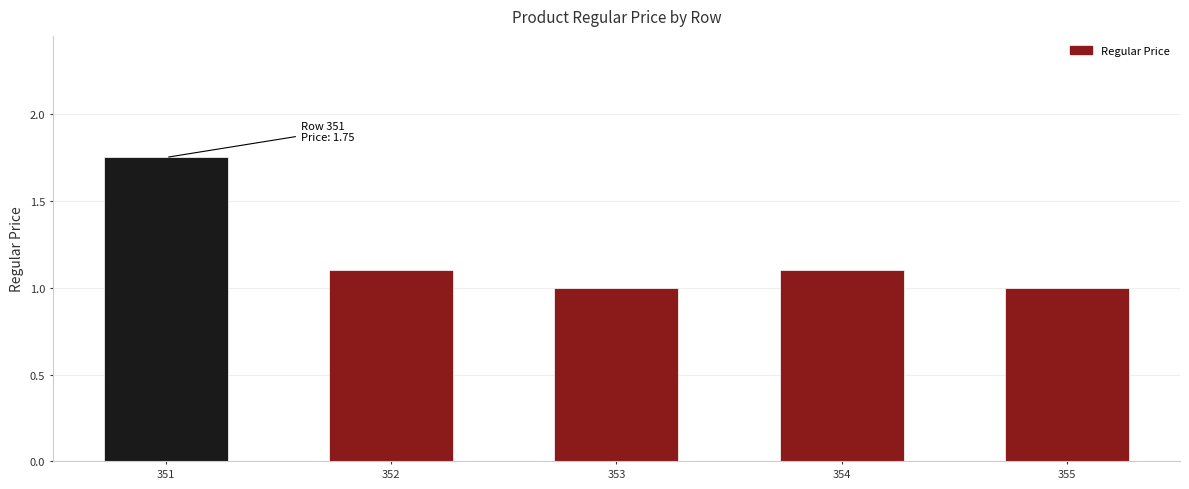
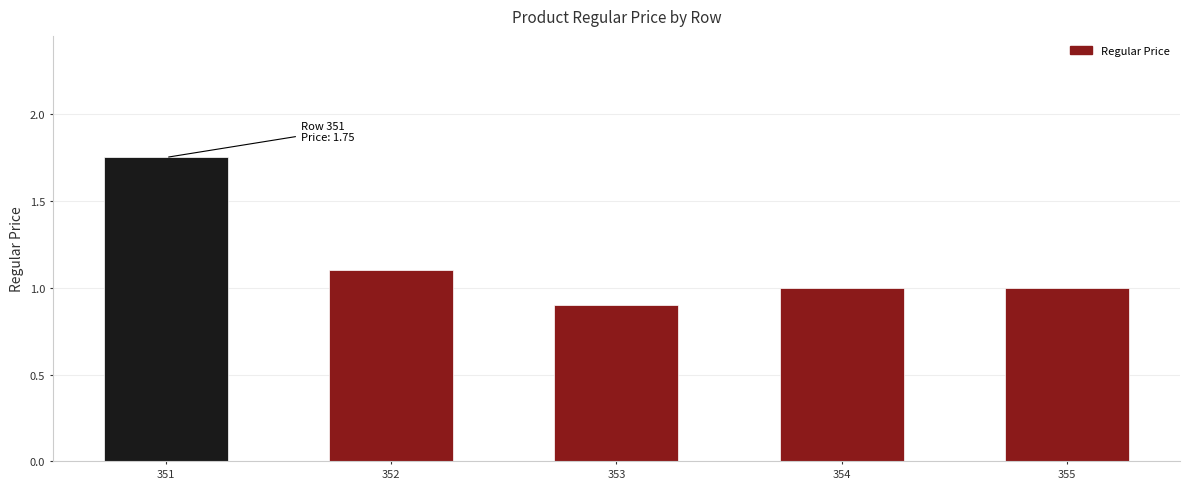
  {
    "352": 1.1,
-   "353": 1.0,
-   "354": 1.1,
+   "353": 0.9,
+   "354": 1.0,
    "355": 1.0
  }
